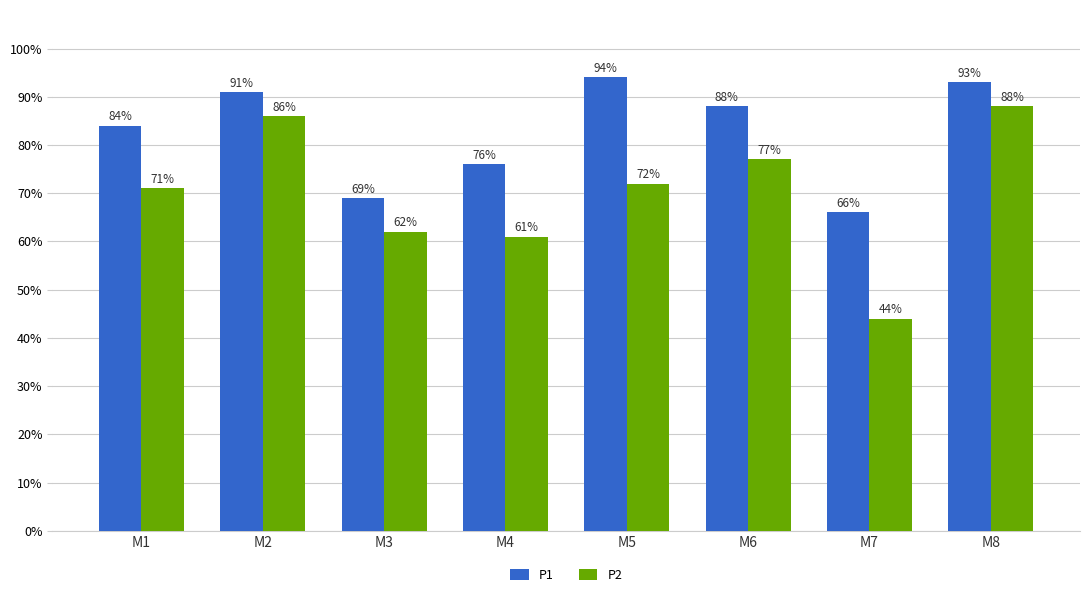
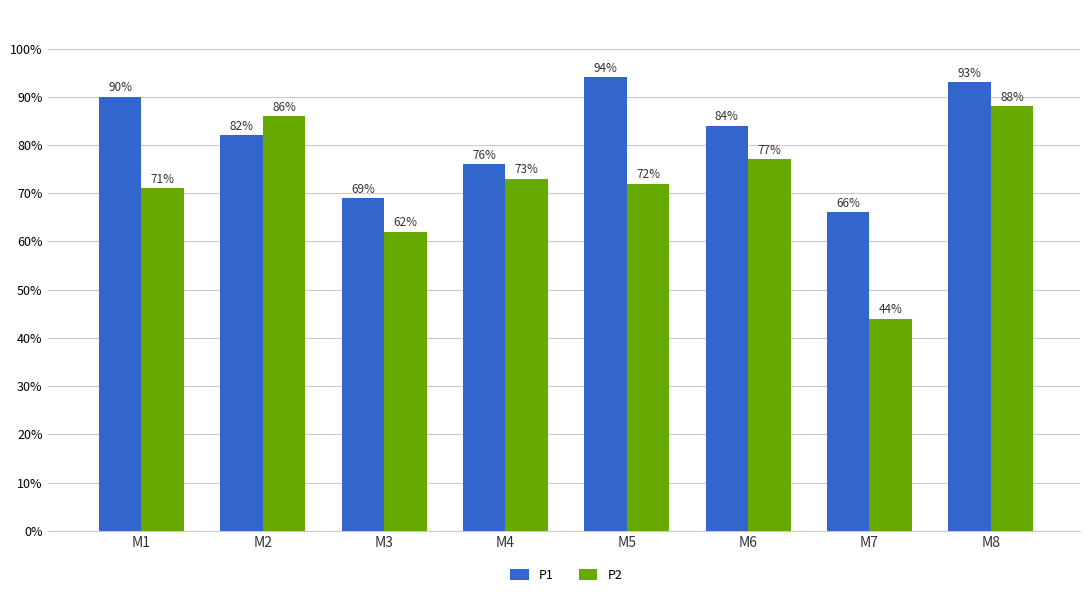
  {
    "P1": {
-     "M1": "84%",
-     "M2": "91%",
+     "M1": "90%",
+     "M2": "82%",
      "M3": "69%",
      "M4": "76%",
      "M5": "94%",
-     "M6": "88%",
+     "M6": "84%",
      "M7": "66%",
      "M8": "93%"
    },
    "P2": {
      "M1": "71%",
      "M2": "86%",
      "M3": "62%",
-     "M4": "61%",
+     "M4": "73%",
      "M5": "72%",
      "M6": "77%",
      "M7": "44%",
      "M8": "88%"
    }
  }
